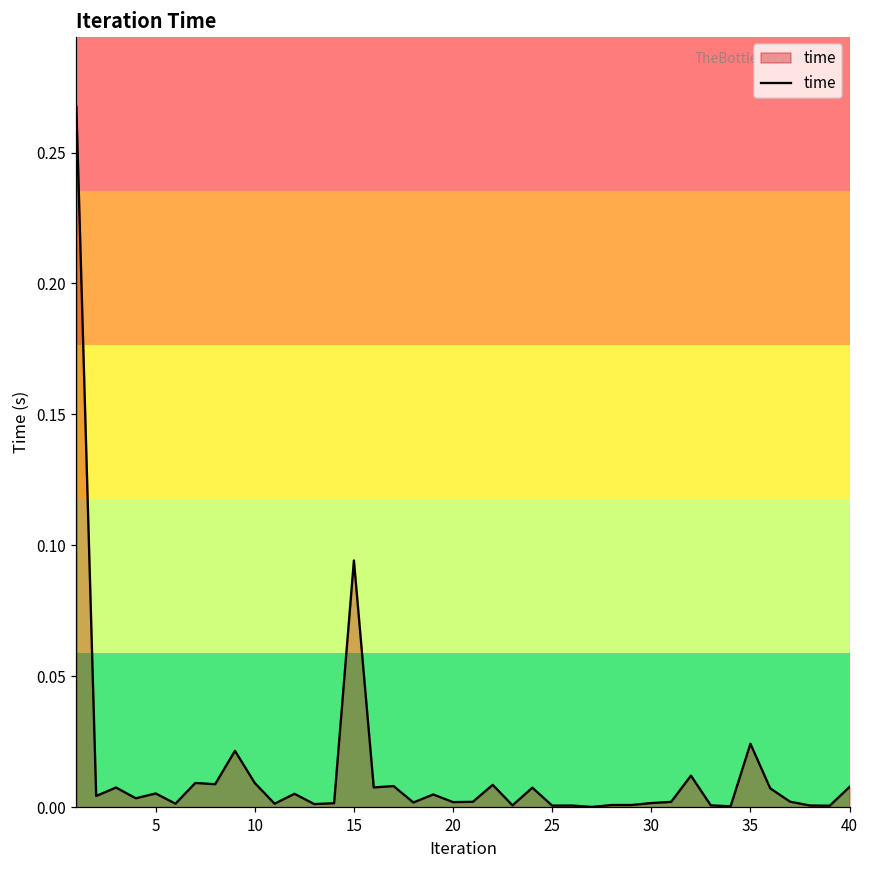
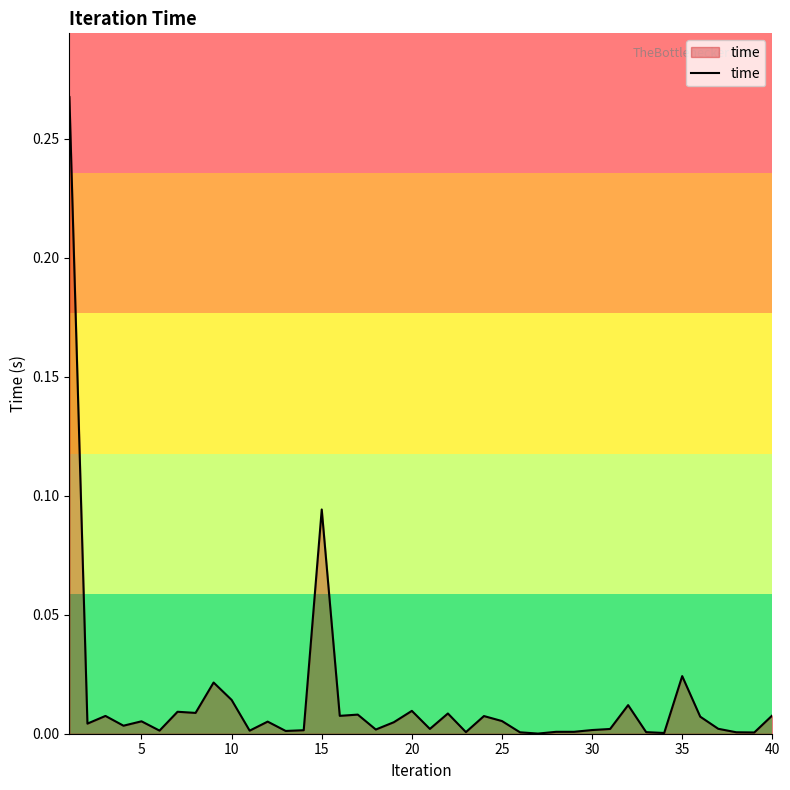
  {
    "5": 0.005,
-   "10": 0.009,
+   "10": 0.014,
    "15": 0.094,
-   "20": 0.002,
-   "25": 0.001,
+   "20": 0.010,
+   "25": 0.005,
    "30": 0.002,
    "35": 0.024,
    "40": 0.008
  }
